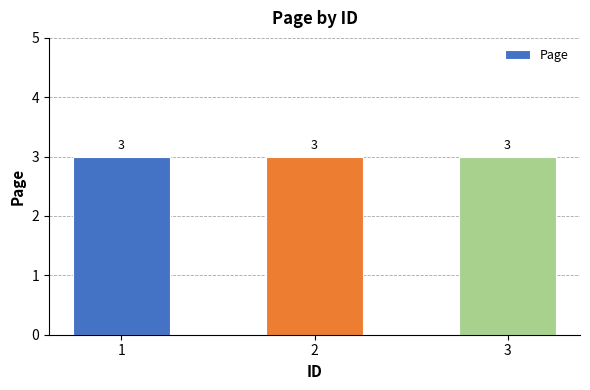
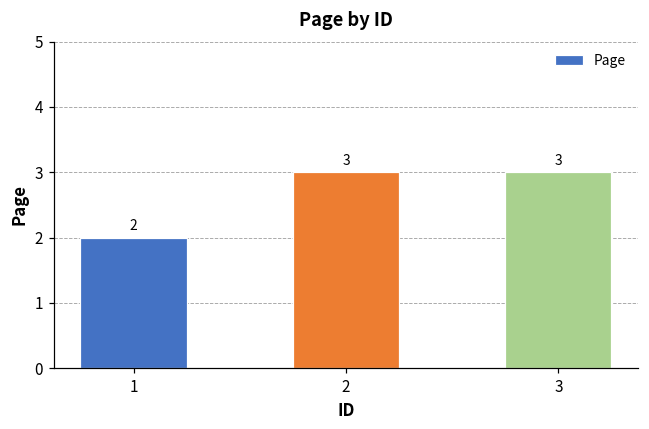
  {
-   "1": 3,
+   "1": 2,
    "2": 3,
    "3": 3
  }
